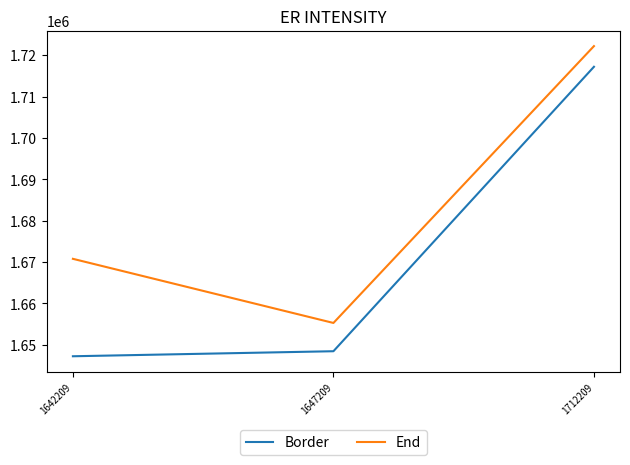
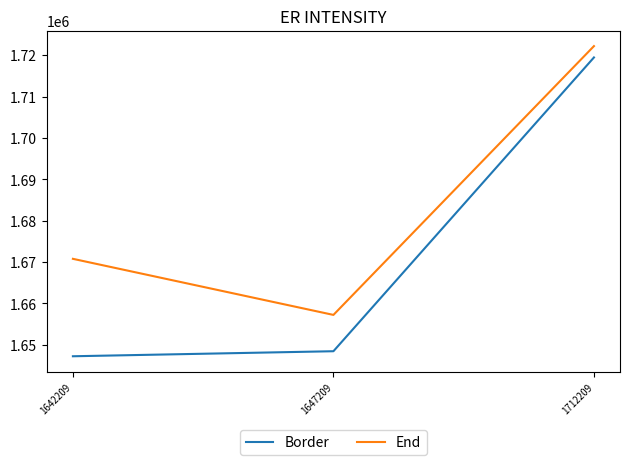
  {
    "Border": {
      "1642209": 1647000,
      "1647209": 1648000,
-     "1712209": 1717000
+     "1712209": 1719000
    },
    "End": {
      "1642209": 1671000,
-     "1647209": 1655000,
+     "1647209": 1657000,
      "1712209": 1722000
    }
  }
